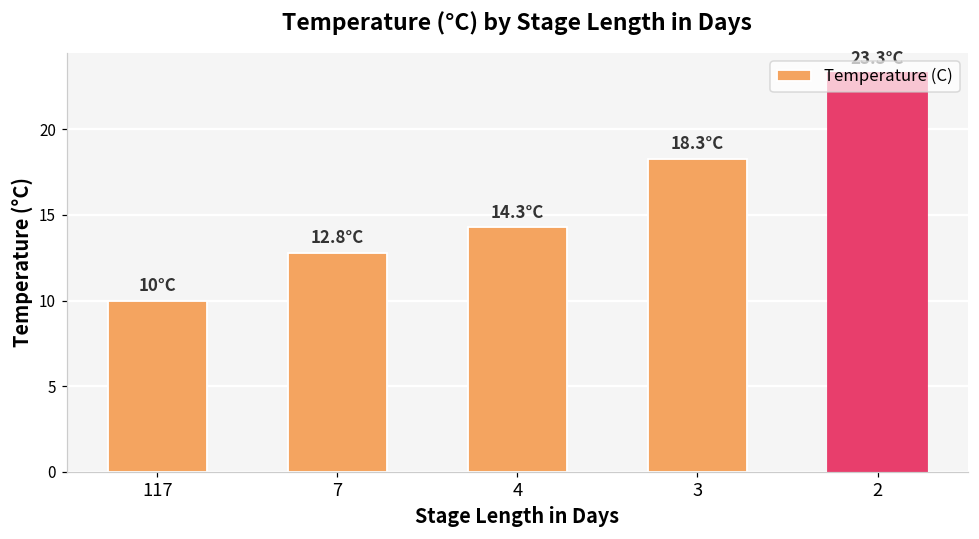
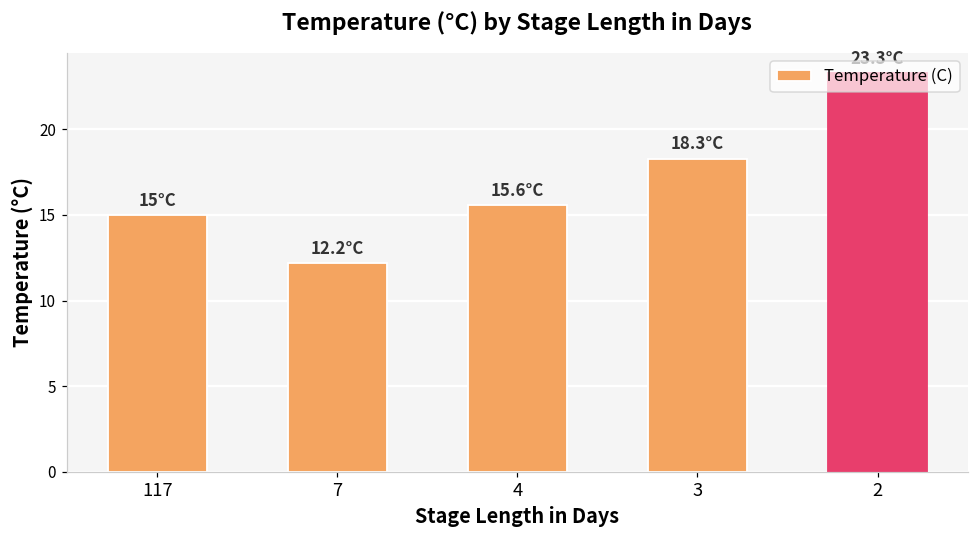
  {
-   "117": "10°C",
-   "7": "12.8°C",
-   "4": "14.3°C",
+   "117": "15°C",
+   "7": "12.2°C",
+   "4": "15.6°C",
    "3": "18.3°C"
  }
